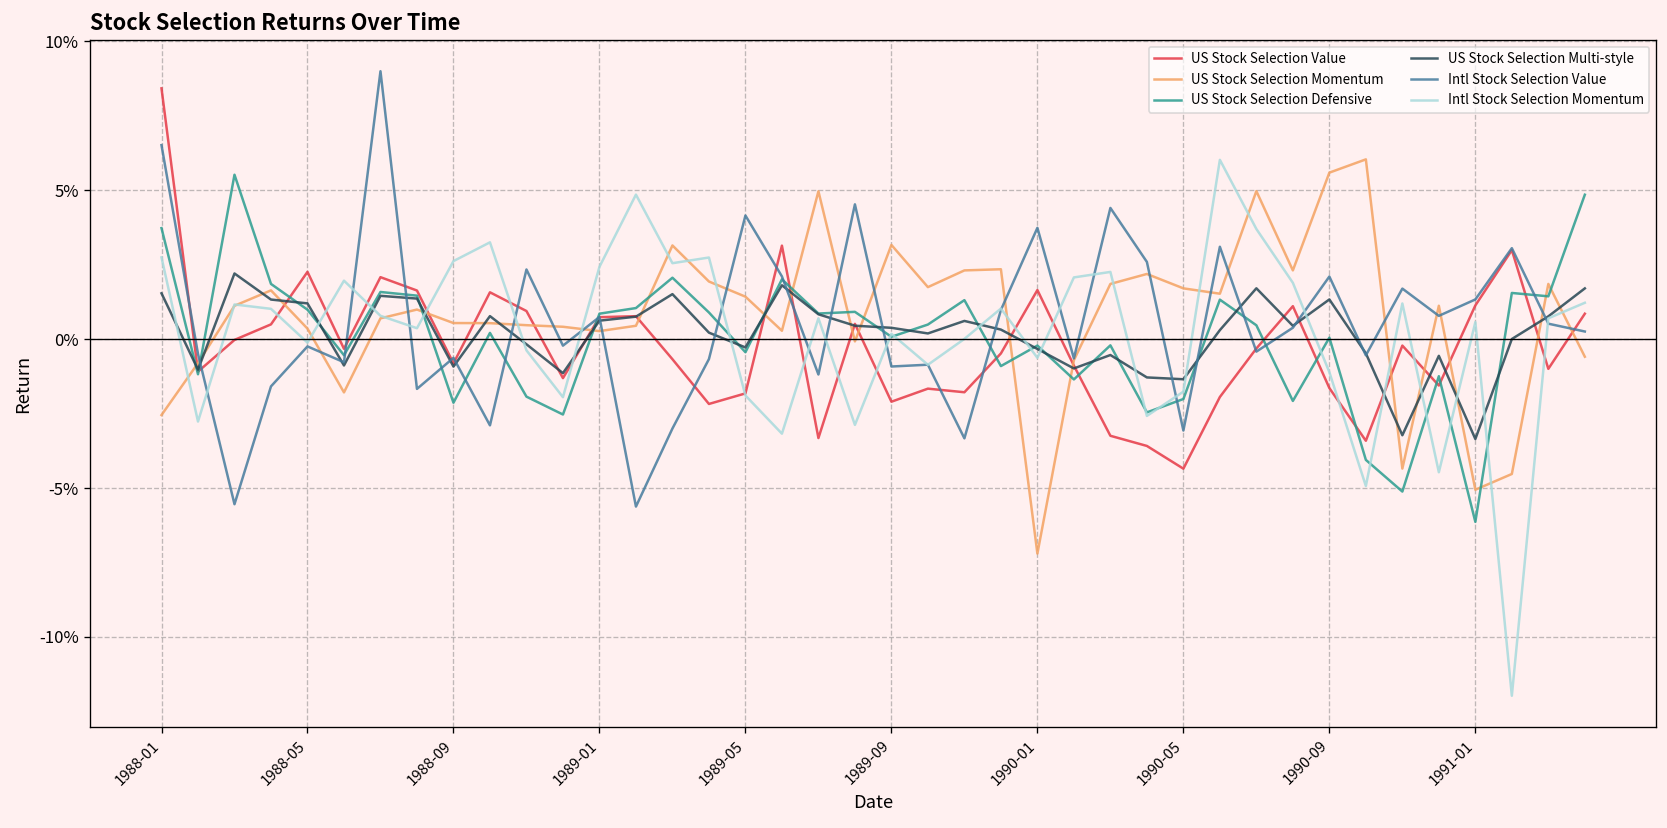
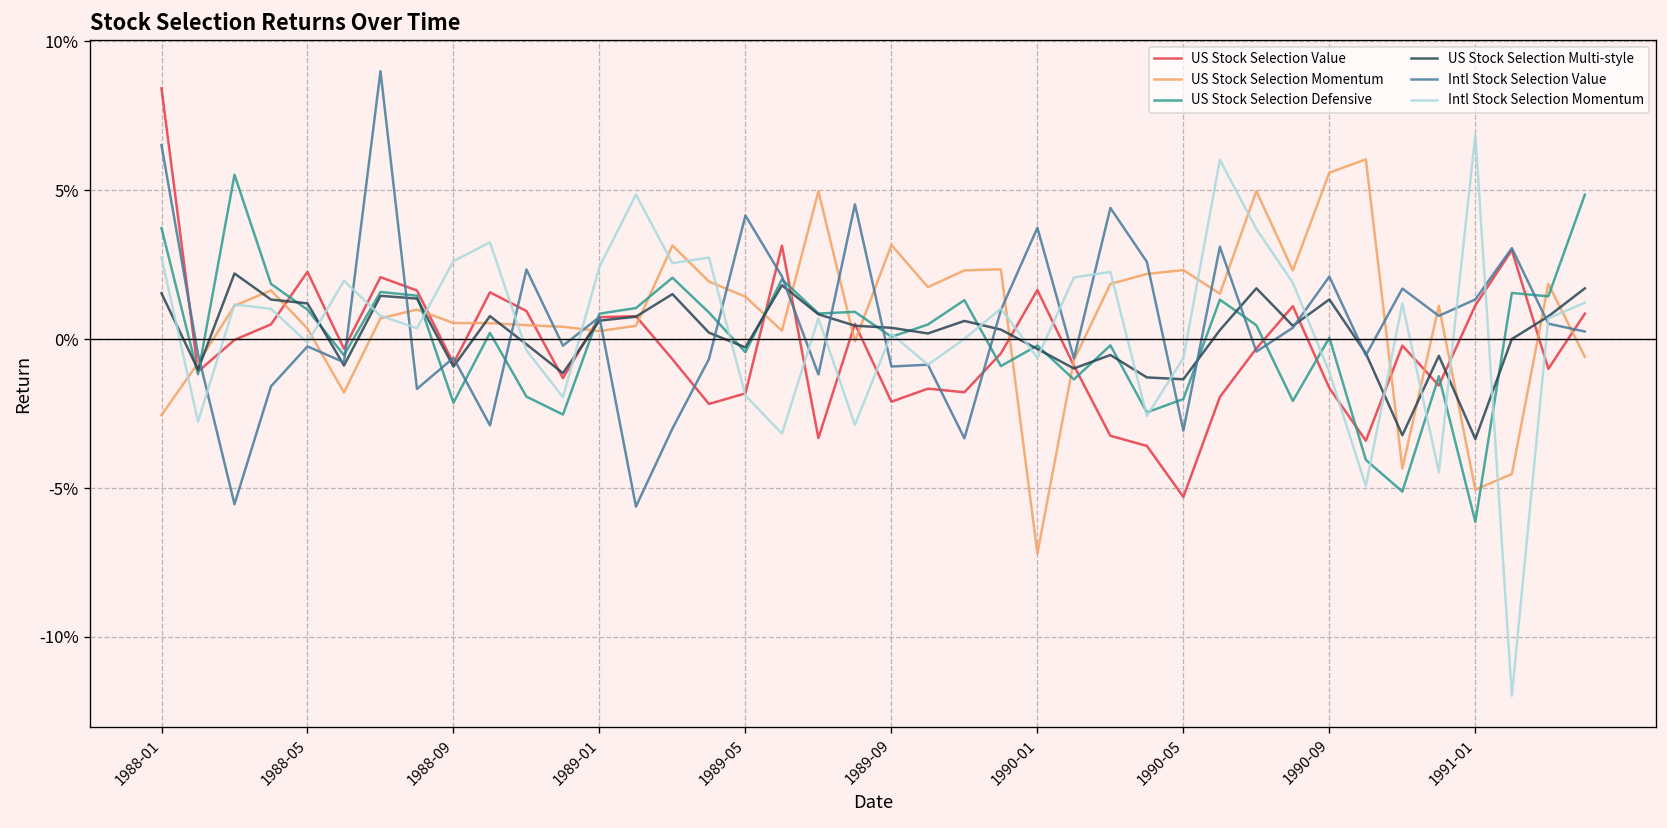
  {
    "US Stock Selection Value": {
      "1988-01": "8.4%",
      "1988-05": "2.3%",
      "1988-09": "-0.8%",
      "1989-09": "-2.1%",
      "1990-01": "1.6%",
-     "1990-05": "-4.3%",
+     "1990-05": "-5.3%",
      "1990-09": "-1.6%",
      "1991-01": "1.1%"
    },
    "US Stock Selection Momentum": {
      "1988-01": "-2.5%",
      "1988-05": "0.4%",
      "1988-09": "0.5%",
      "1989-01": "0.3%",
      "1989-05": "1.4%",
      "1989-09": "3.2%",
      "1990-01": "-7.2%",
-     "1990-05": "1.7%",
+     "1990-05": "2.3%",
      "1990-09": "5.6%",
      "1991-01": "-5.1%"
    },
    "US Stock Selection Multi-style": {
      "1988-01": "1.5%",
      "1988-05": "1.2%",
      "1988-09": "-0.9%",
      "1989-01": "0.6%",
      "1989-05": "-0.3%",
      "1989-09": "0.4%",
      "1990-01": "-0.3%",
      "1990-05": "-1.3%",
      "1990-09": "1.3%",
      "1991-01": "-3.4%"
    },
    "Intl Stock Selection Momentum": {
      "1988-01": "2.7%",
      "1988-05": "-0.1%",
      "1988-09": "2.6%",
      "1989-01": "2.4%",
      "1989-09": "0.2%",
      "1990-01": "-0.6%",
-     "1990-05": "-1.8%",
+     "1990-05": "-0.6%",
      "1990-09": "-1.1%",
-     "1991-01": "0.6%"
+     "1991-01": "6.9%"
    }
  }
